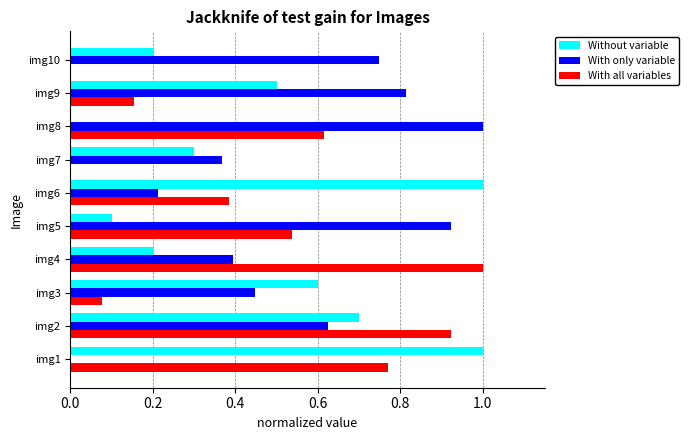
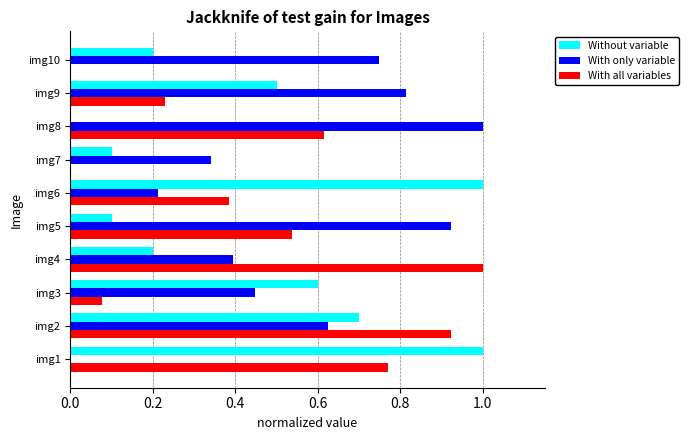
  {
    "Without variable": {
      "img10": 0.20,
      "img9": 0.50,
      "img8": 0.00,
-     "img7": 0.30,
+     "img7": 0.10,
      "img6": 1.00,
      "img5": 0.10,
      "img4": 0.20,
      "img3": 0.60,
      "img2": 0.70,
      "img1": 1.00
    },
    "With only variable": {
      "img10": 0.75,
      "img9": 0.81,
      "img8": 1.00,
-     "img7": 0.37,
+     "img7": 0.34,
      "img6": 0.21,
      "img5": 0.92,
      "img4": 0.39,
      "img3": 0.45,
      "img2": 0.62,
      "img1": 0.00
    },
    "With all variables": {
      "img10": 0.00,
-     "img9": 0.15,
+     "img9": 0.23,
      "img8": 0.62,
      "img7": 0.00,
      "img6": 0.38,
      "img5": 0.54,
      "img4": 1.00,
      "img3": 0.08,
      "img2": 0.92,
      "img1": 0.77
    }
  }
